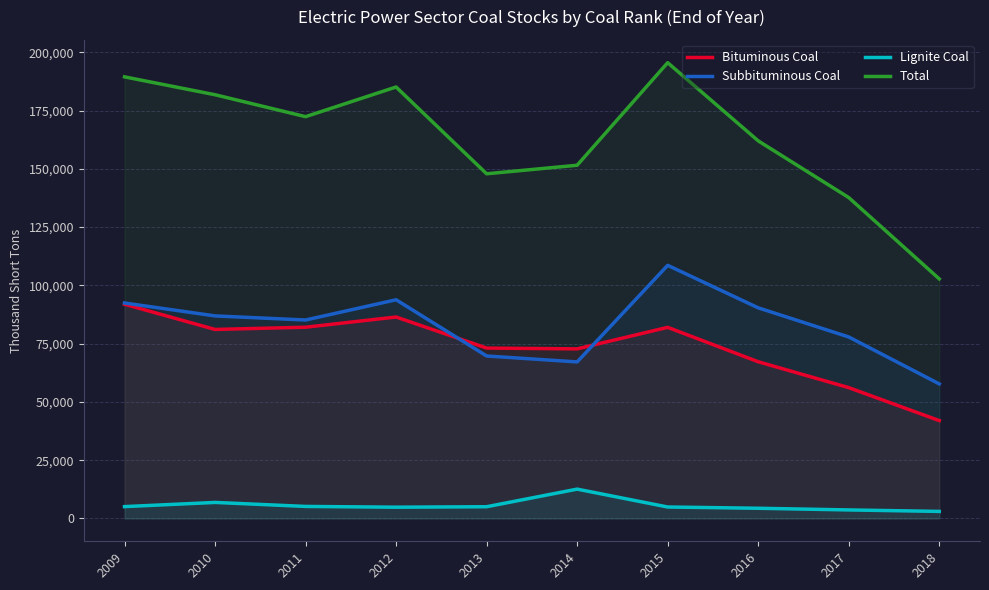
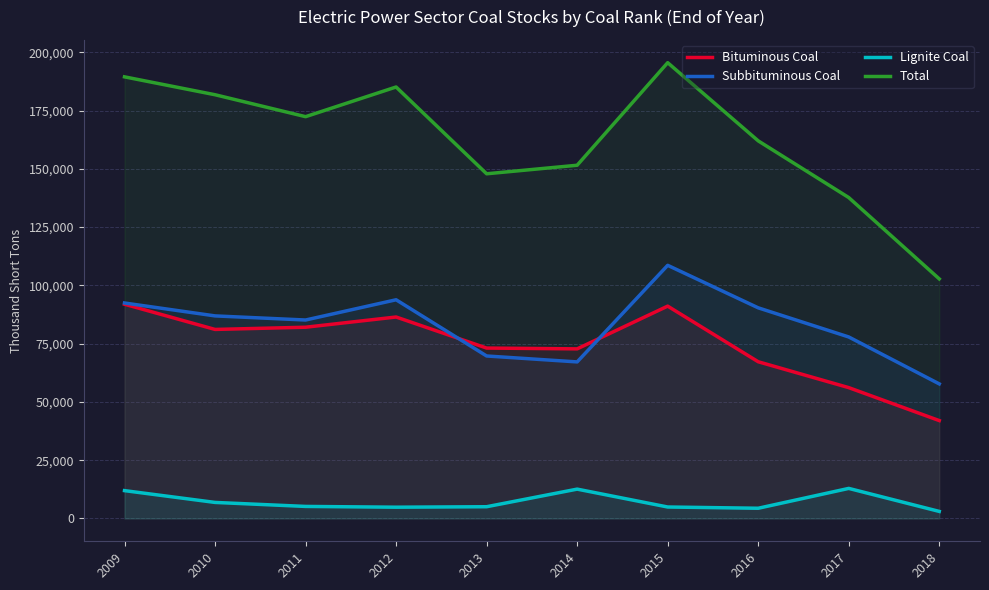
  {
    "Bituminous Coal": {
      "2010": "81,000",
      "2011": "82,000",
      "2012": "86,000",
      "2013": "73,000",
      "2014": "73,000",
-     "2015": "82,000",
+     "2015": "91,000",
      "2016": "67,000",
      "2017": "56,000",
      "2018": "42,000"
    },
    "Subbituminous Coal": {
      "2010": "87,000",
      "2011": "85,000",
      "2012": "94,000",
      "2013": "70,000",
      "2014": "67,000",
      "2015": "109,000",
      "2016": "90,000",
      "2017": "78,000",
      "2018": "58,000"
    },
    "Lignite Coal": {
-     "2009": "5,000",
+     "2009": "12,000",
      "2010": "7,000",
      "2011": "5,000",
      "2012": "5,000",
      "2013": "5,000",
      "2014": "13,000",
      "2015": "5,000",
      "2016": "4,000",
-     "2017": "4,000",
+     "2017": "13,000",
      "2018": "3,000"
    },
    "Total": {
      "2009": "189,000",
      "2010": "182,000",
      "2011": "172,000",
      "2012": "185,000",
      "2013": "148,000",
      "2014": "152,000",
      "2015": "196,000",
      "2016": "162,000",
      "2017": "138,000",
      "2018": "103,000"
    }
  }
